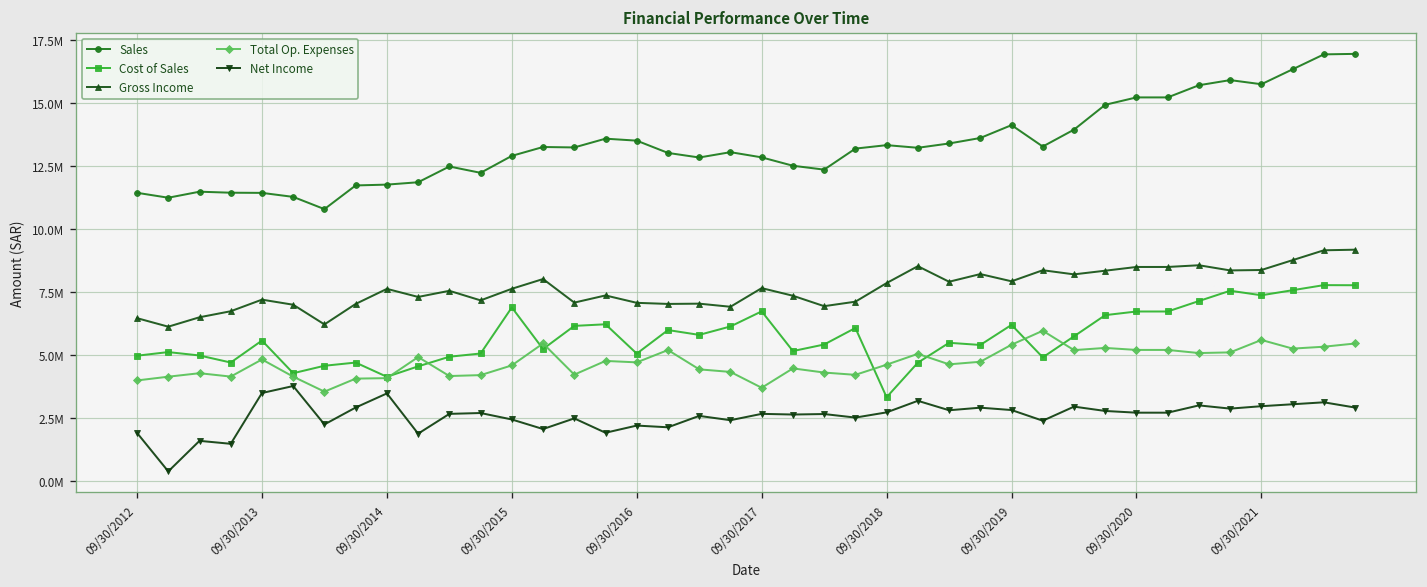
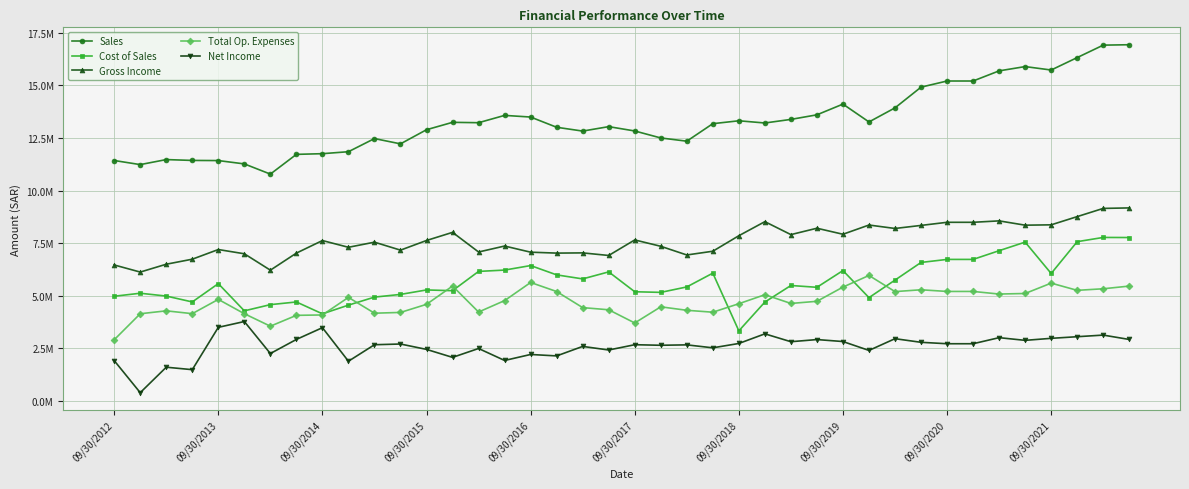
  {
    "Cost of Sales": {
      "09/30/2012": 5000000,
      "09/30/2013": 5600000,
-     "09/30/2015": 6900000,
-     "09/30/2016": 5100000,
-     "09/30/2017": 6700000,
+     "09/30/2015": 5300000,
+     "09/30/2016": 6400000,
+     "09/30/2017": 5200000,
      "09/30/2018": 3300000,
      "09/30/2019": 6200000,
      "09/30/2020": 6700000,
-     "09/30/2021": 7400000
+     "09/30/2021": 6100000
    },
    "Total Op. Expenses": {
-     "09/30/2012": 4000000,
+     "09/30/2012": 2900000,
      "09/30/2013": 4800000,
      "09/30/2015": 4600000,
-     "09/30/2016": 4700000,
+     "09/30/2016": 5600000,
      "09/30/2017": 3700000,
      "09/30/2018": 4600000,
      "09/30/2019": 5400000,
      "09/30/2020": 5200000,
      "09/30/2021": 5600000
    }
  }
